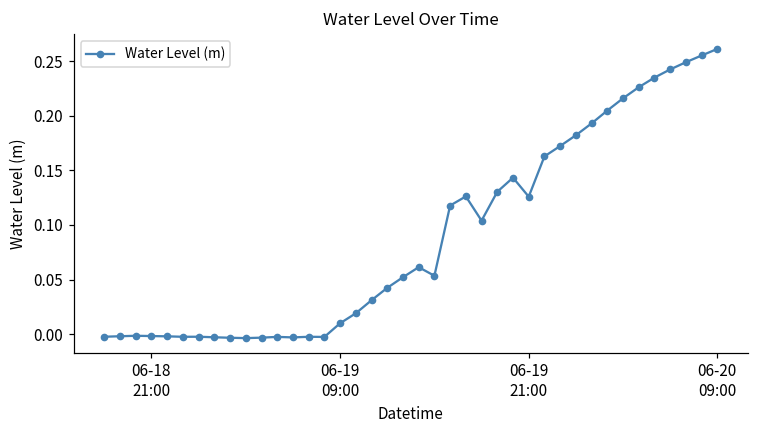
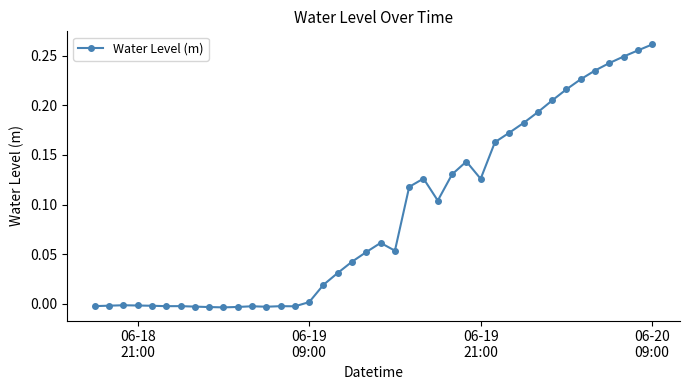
  {
    "06-18 21:00": 0.00,
-   "06-19 09:00": 0.01,
+   "06-19 09:00": 0.00,
    "06-19 21:00": 0.13,
    "06-20 09:00": 0.26
  }
